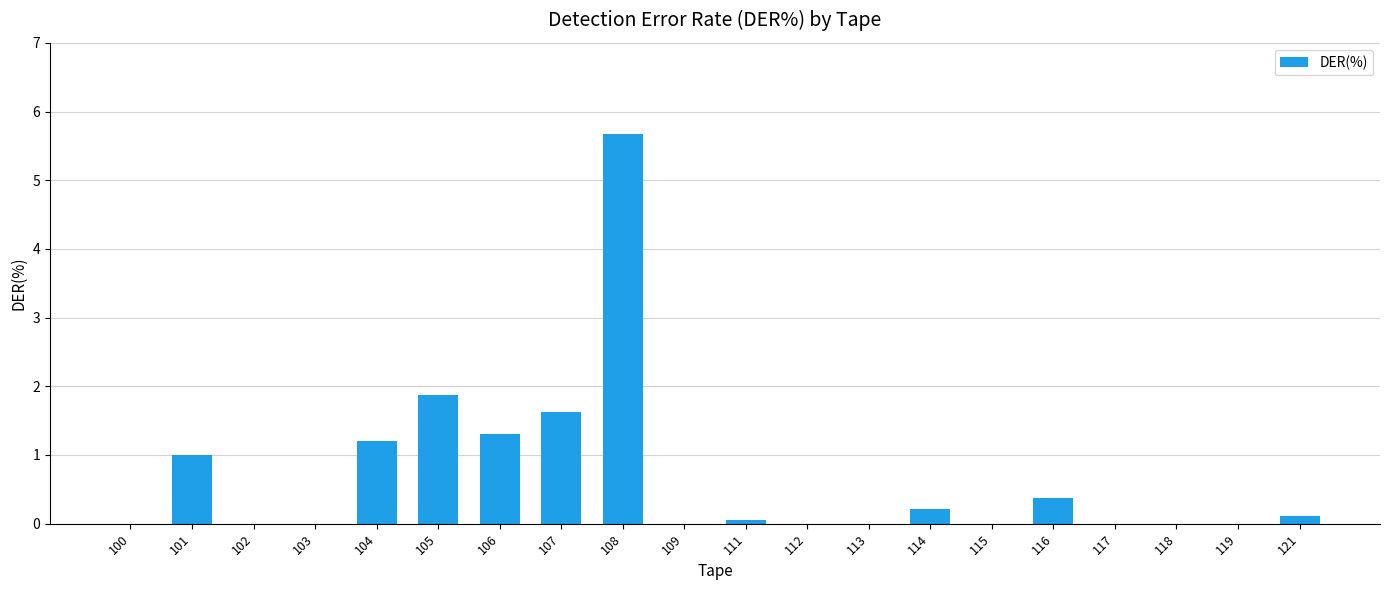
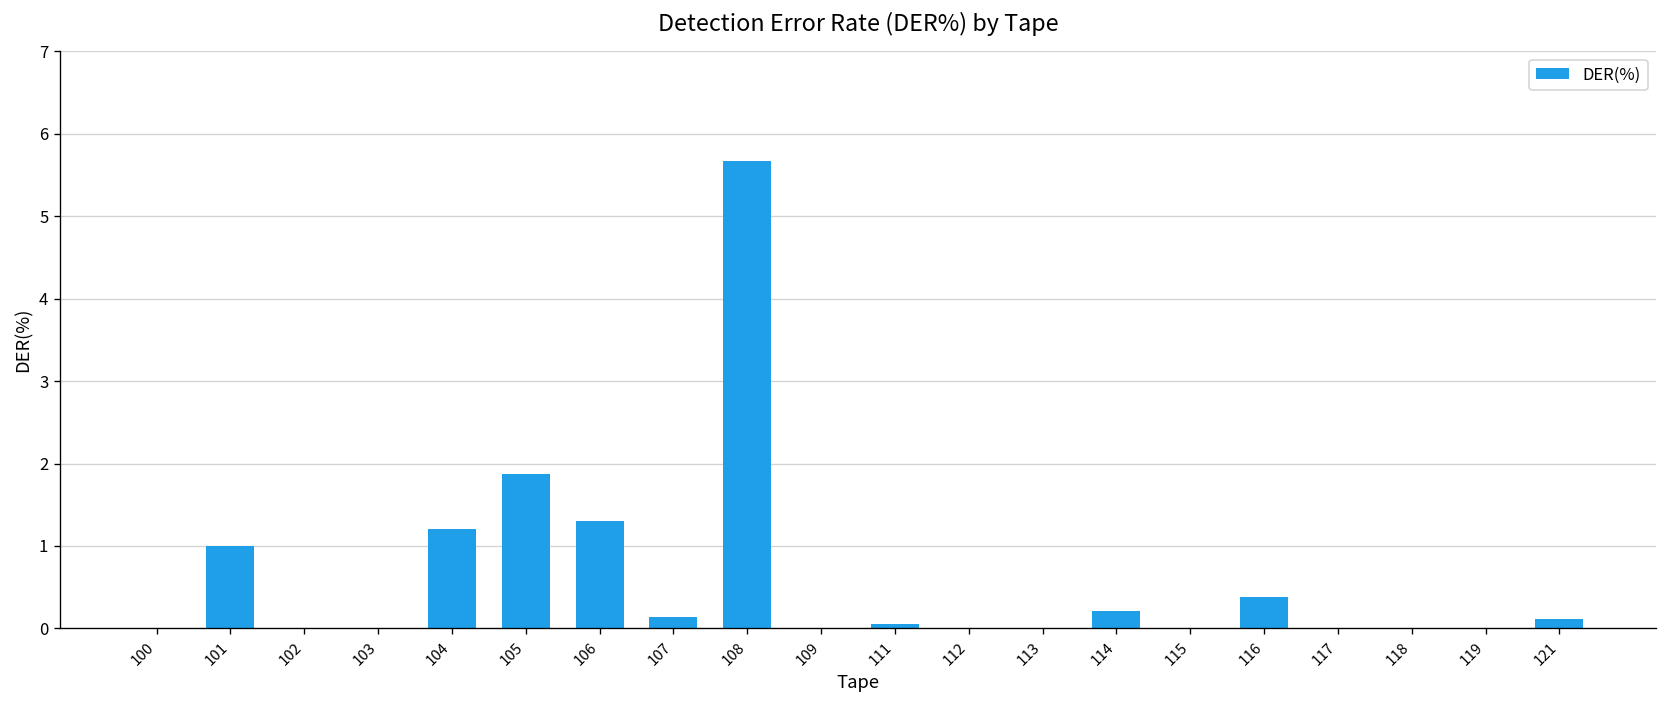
  {
    "100": 0.0,
    "101": 1.0,
    "102": 0.0,
    "103": 0.0,
    "104": 1.2,
    "105": 1.9,
    "106": 1.3,
-   "107": 1.6,
+   "107": 0.1,
    "108": 5.7,
    "109": 0.0,
    "111": 0.1,
    "112": 0.0,
    "113": 0.0,
    "114": 0.2,
    "115": 0.0,
    "116": 0.4,
    "117": 0.0,
    "118": 0.0,
    "119": 0.0,
    "121": 0.1
  }
